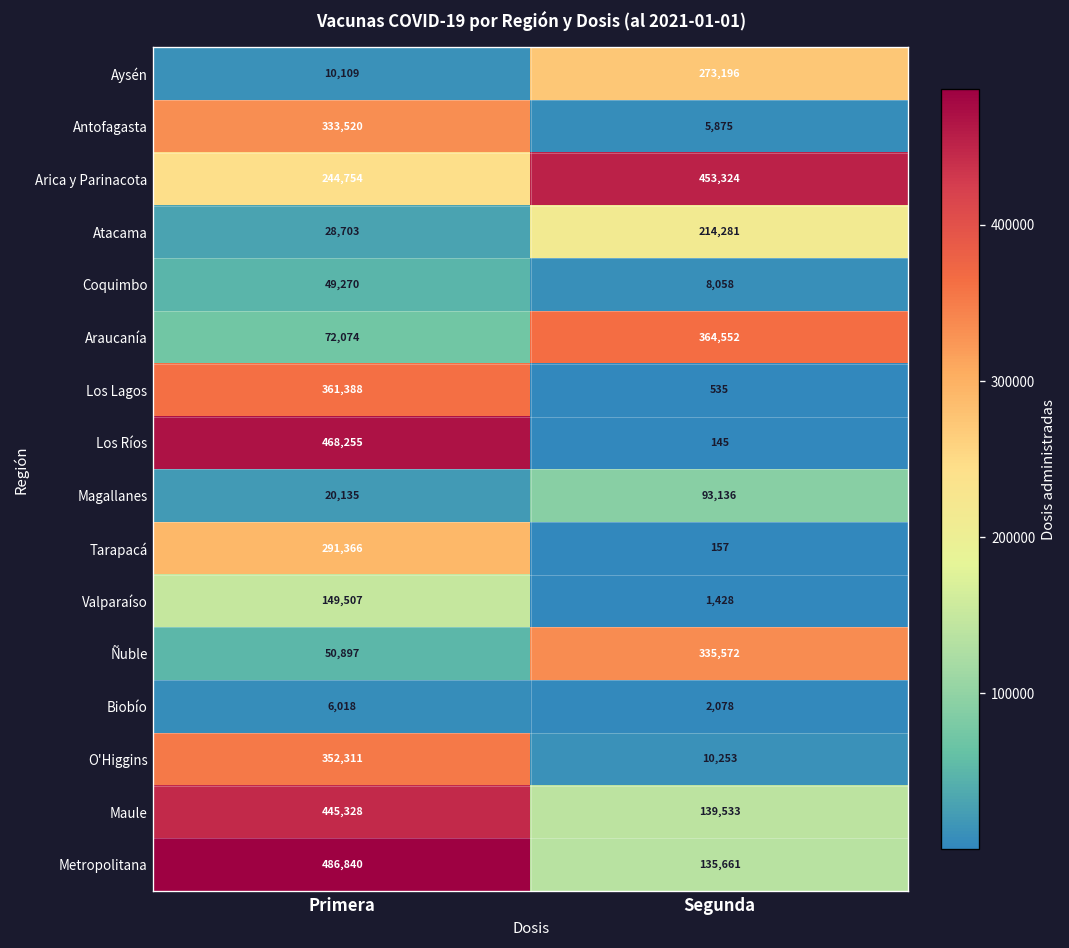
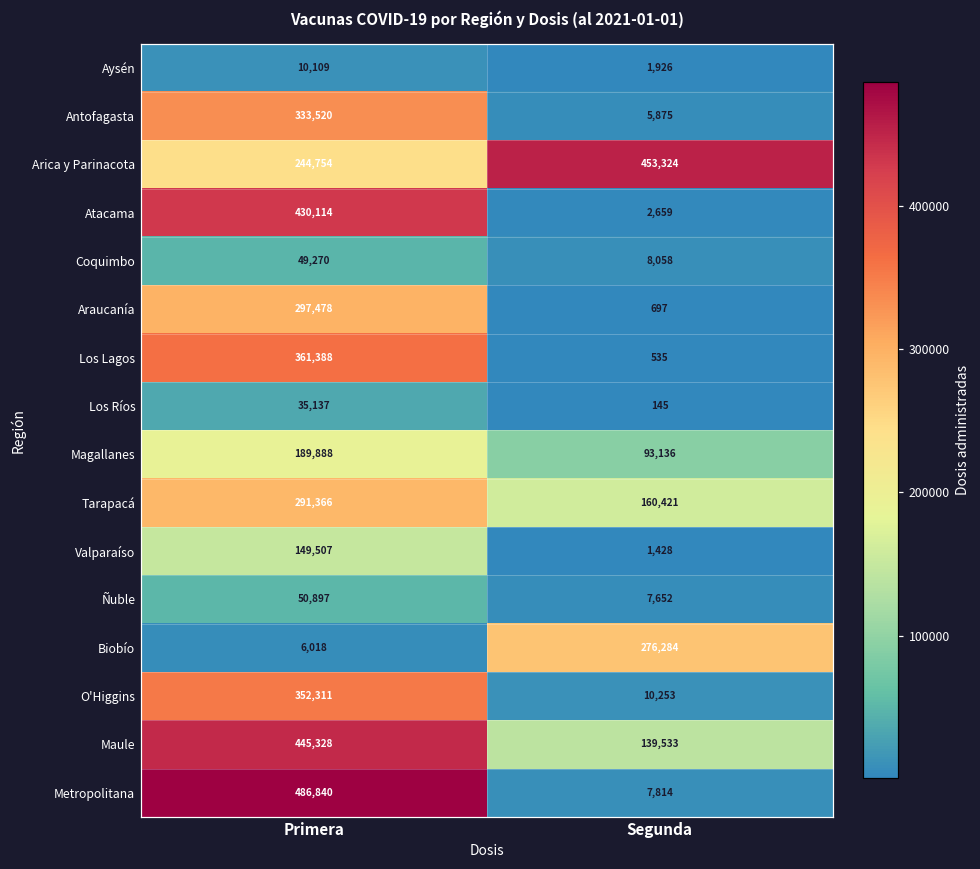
  {
    "Aysén": {
      "Primera": "10,109",
-     "Segunda": "273,196"
+     "Segunda": "1,926"
    },
    "Antofagasta": {
      "Primera": "333,520",
      "Segunda": "5,875"
    },
    "Arica y Parinacota": {
      "Primera": "244,754",
      "Segunda": "453,324"
    },
    "Atacama": {
-     "Primera": "28,703",
-     "Segunda": "214,281"
+     "Primera": "430,114",
+     "Segunda": "2,659"
    },
    "Coquimbo": {
      "Primera": "49,270",
      "Segunda": "8,058"
    },
    "Araucanía": {
-     "Primera": "72,074",
-     "Segunda": "364,552"
+     "Primera": "297,478",
+     "Segunda": "697"
    },
    "Los Lagos": {
      "Primera": "361,388",
      "Segunda": "535"
    },
    "Los Ríos": {
-     "Primera": "468,255",
+     "Primera": "35,137",
      "Segunda": "145"
    },
    "Magallanes": {
-     "Primera": "20,135",
+     "Primera": "189,888",
      "Segunda": "93,136"
    },
    "Tarapacá": {
      "Primera": "291,366",
-     "Segunda": "157"
+     "Segunda": "160,421"
    },
    "Valparaíso": {
      "Primera": "149,507",
      "Segunda": "1,428"
    },
    "Ñuble": {
      "Primera": "50,897",
-     "Segunda": "335,572"
+     "Segunda": "7,652"
    },
    "Biobío": {
      "Primera": "6,018",
-     "Segunda": "2,078"
+     "Segunda": "276,284"
    },
    "O'Higgins": {
      "Primera": "352,311",
      "Segunda": "10,253"
    },
    "Maule": {
      "Primera": "445,328",
      "Segunda": "139,533"
    },
    "Metropolitana": {
      "Primera": "486,840",
-     "Segunda": "135,661"
+     "Segunda": "7,814"
    }
  }
